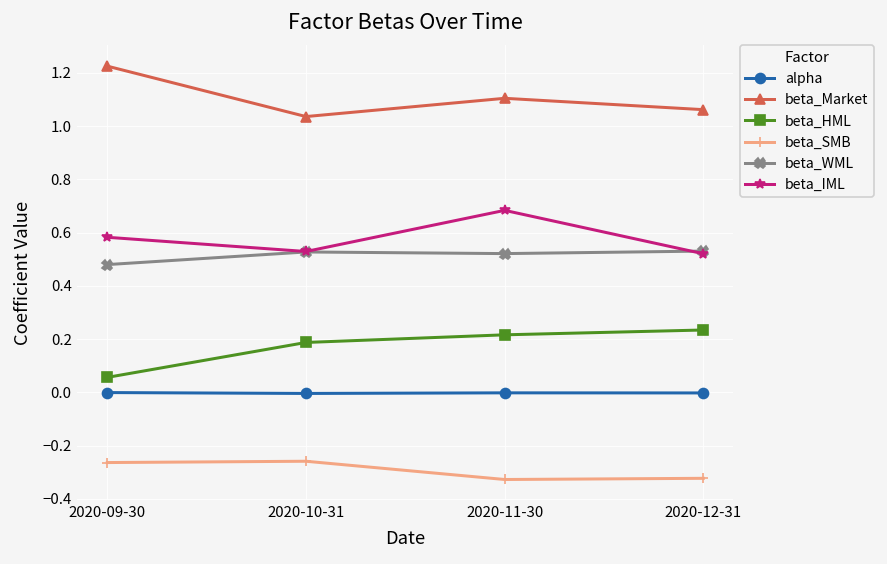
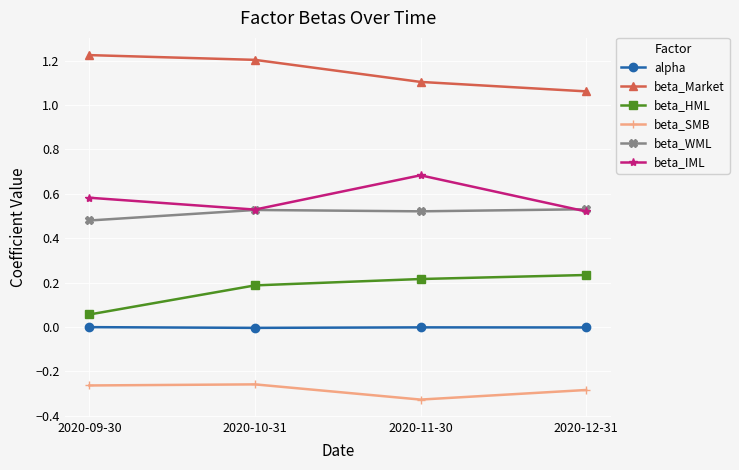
  {
    "alpha": {
      "2020-09-30": 0.00,
      "2020-10-31": 0.00,
      "2020-11-30": 0.00,
      "2020-12-31": 0.00
    },
    "beta_Market": {
      "2020-09-30": 1.23,
-     "2020-10-31": 1.04,
+     "2020-10-31": 1.20,
      "2020-11-30": 1.10,
      "2020-12-31": 1.06
    },
    "beta_HML": {
      "2020-09-30": 0.06,
      "2020-10-31": 0.19,
      "2020-11-30": 0.22,
      "2020-12-31": 0.23
    },
    "beta_SMB": {
      "2020-09-30": -0.26,
      "2020-10-31": -0.26,
      "2020-11-30": -0.33,
-     "2020-12-31": -0.32
+     "2020-12-31": -0.28
    },
    "beta_WML": {
      "2020-09-30": 0.48,
      "2020-11-30": 0.52
    },
    "beta_IML": {
      "2020-09-30": 0.58,
      "2020-11-30": 0.68
    }
  }
